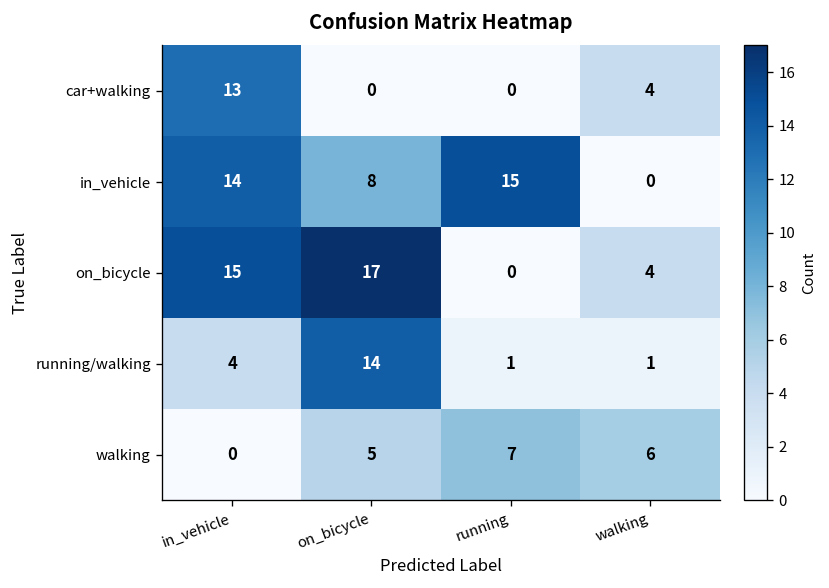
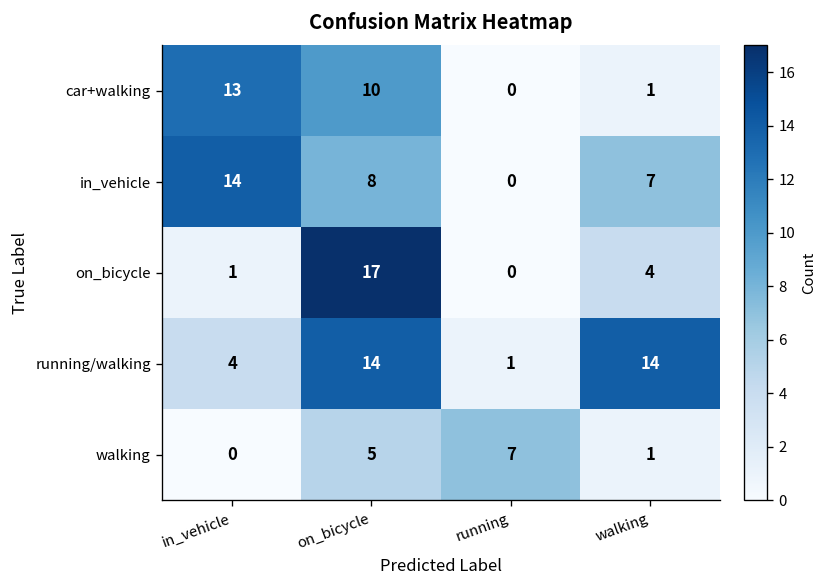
  {
    "car+walking": {
      "in_vehicle": 13,
-     "on_bicycle": 0,
+     "on_bicycle": 10,
      "running": 0,
-     "walking": 4
+     "walking": 1
    },
    "in_vehicle": {
      "in_vehicle": 14,
      "on_bicycle": 8,
-     "running": 15,
-     "walking": 0
+     "running": 0,
+     "walking": 7
    },
    "on_bicycle": {
-     "in_vehicle": 15,
+     "in_vehicle": 1,
      "on_bicycle": 17,
      "running": 0,
      "walking": 4
    },
    "running/walking": {
      "in_vehicle": 4,
      "on_bicycle": 14,
      "running": 1,
-     "walking": 1
+     "walking": 14
    },
    "walking": {
      "in_vehicle": 0,
      "on_bicycle": 5,
      "running": 7,
-     "walking": 6
+     "walking": 1
    }
  }
